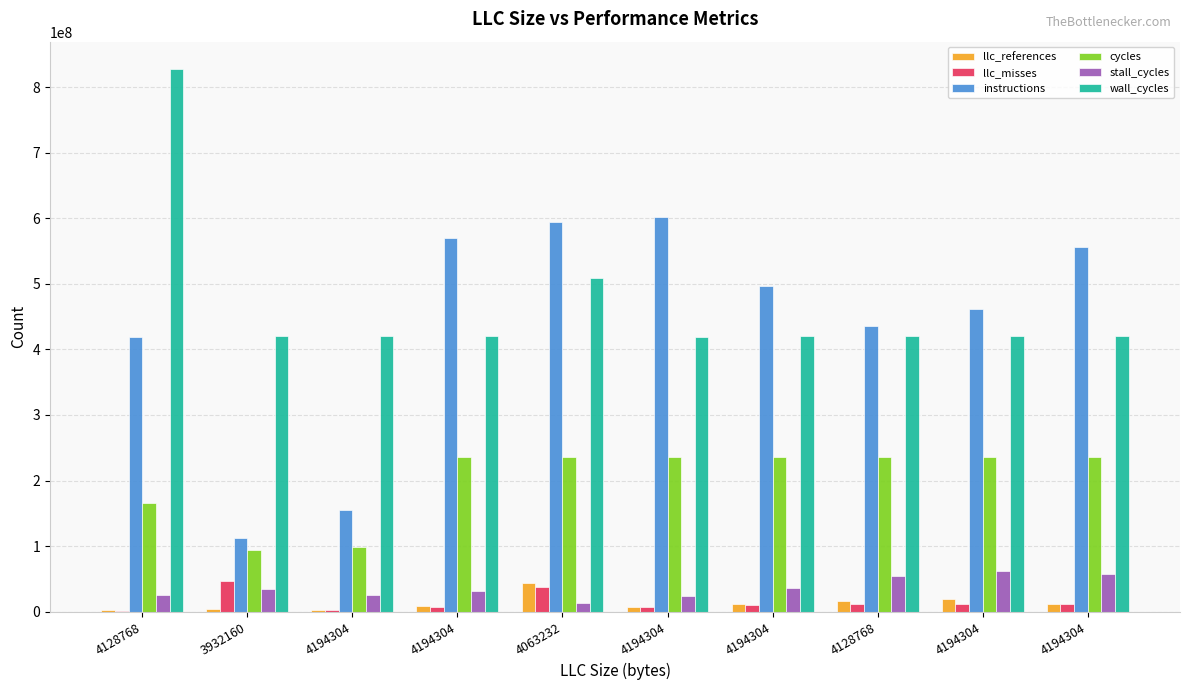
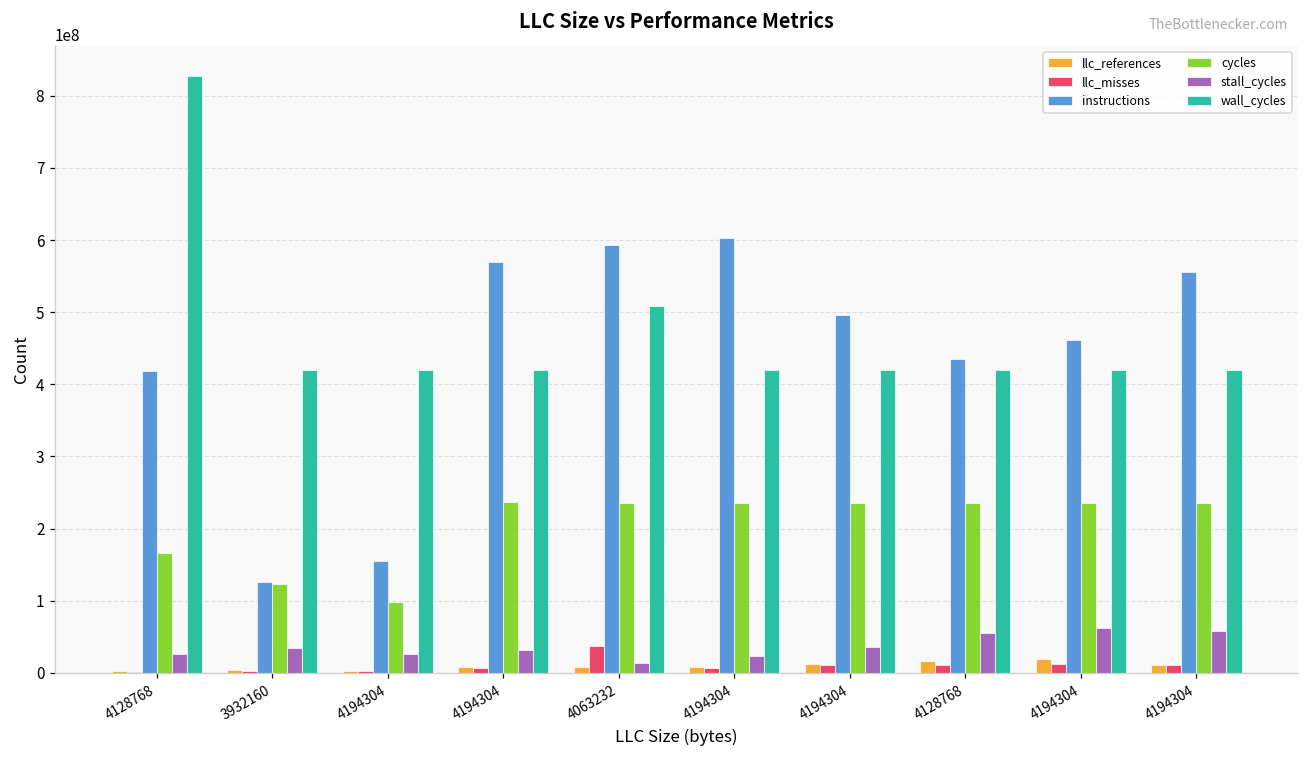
  {
    "llc_references": {
-     "4063232": 40000000
+     "4063232": 10000000
    },
    "llc_misses": {
-     "3932160": 50000000,
+     "3932160": 0,
      "4063232": 40000000
    },
    "instructions": {
-     "3932160": 110000000,
+     "3932160": 130000000,
      "4063232": 590000000
    },
    "cycles": {
-     "3932160": 90000000,
+     "3932160": 120000000,
      "4063232": 240000000
    },
    "stall_cycles": {
      "3932160": 30000000,
      "4063232": 10000000
    },
    "wall_cycles": {
      "3932160": 420000000,
      "4063232": 510000000
    }
  }
